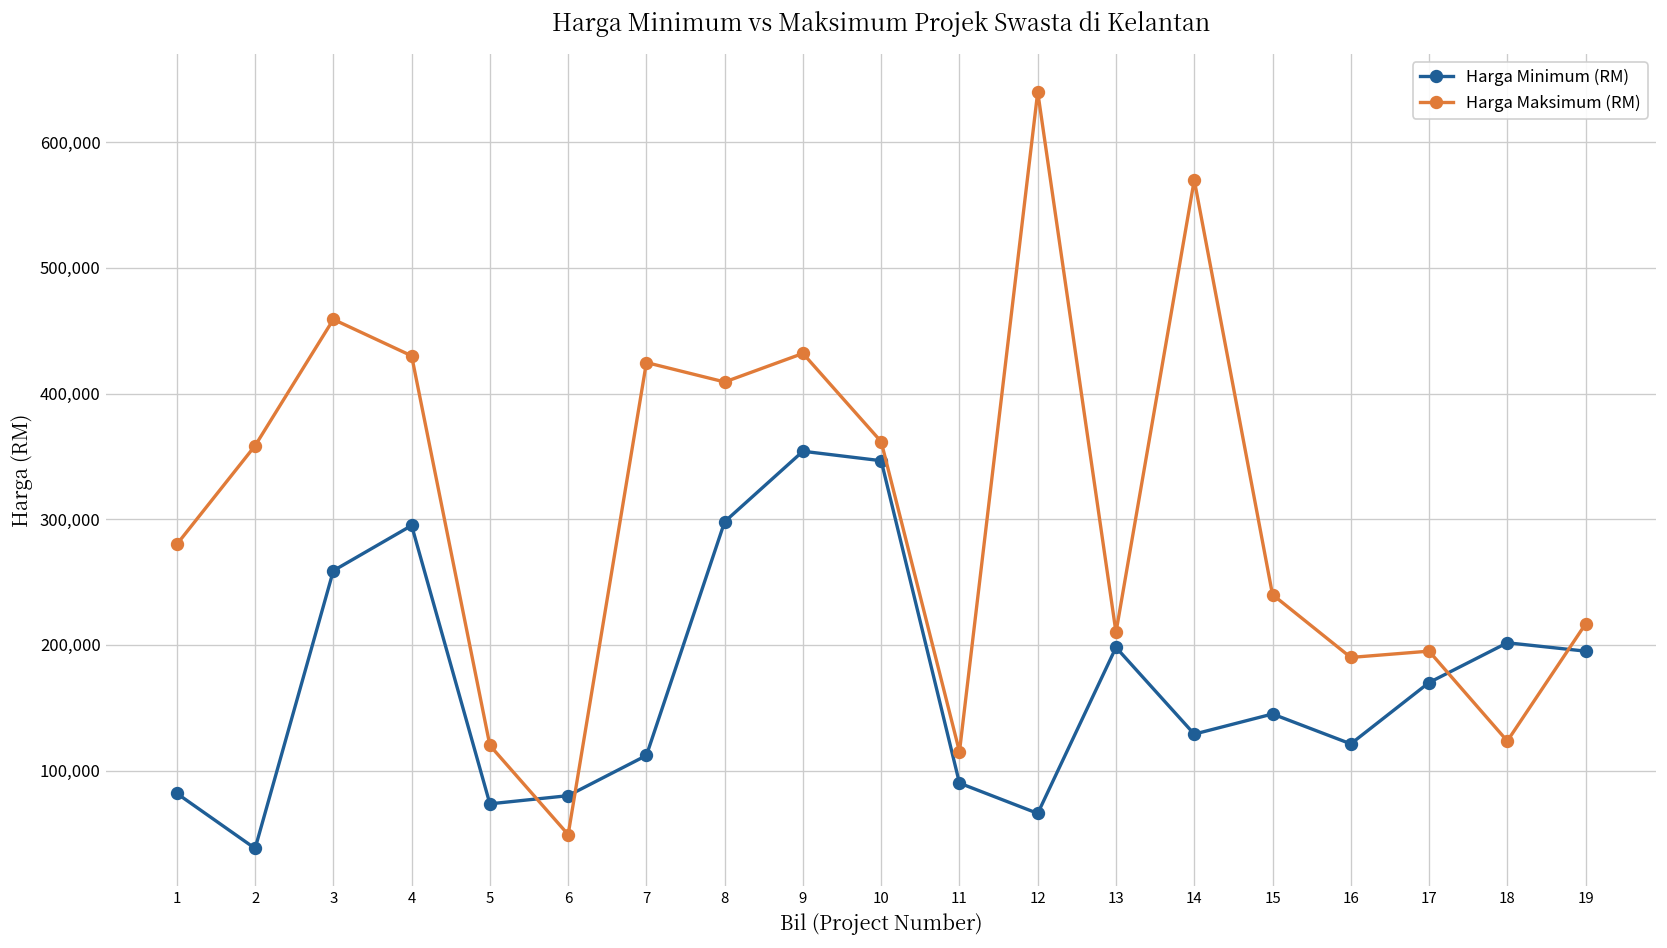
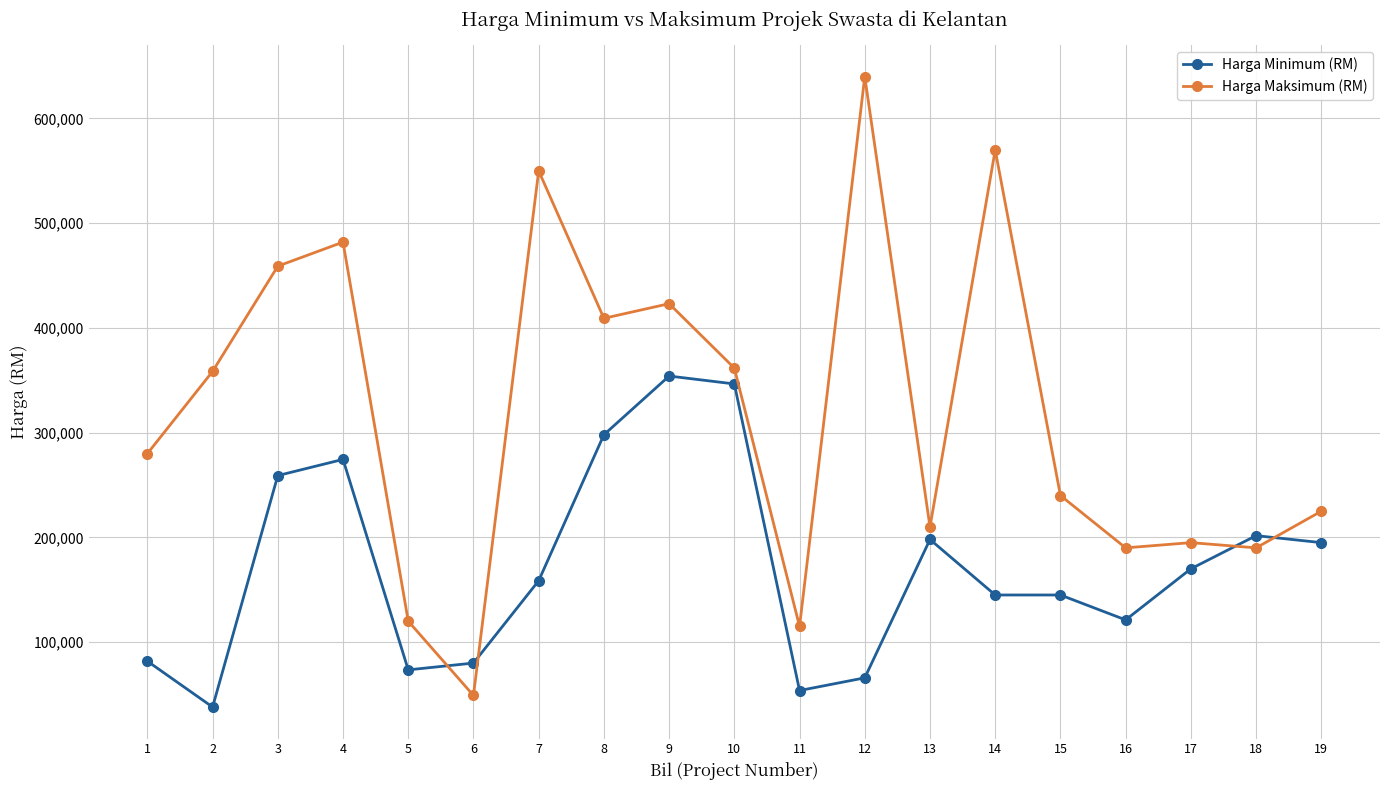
  {
    "Harga Minimum (RM)": {
      "1": "82,000",
      "2": "38,000",
      "3": "259,000",
-     "4": "295,000",
+     "4": "274,000",
      "5": "74,000",
      "6": "80,000",
-     "7": "112,000",
+     "7": "159,000",
      "8": "298,000",
      "9": "354,000",
      "10": "347,000",
-     "11": "90,000",
+     "11": "54,000",
      "12": "66,000",
      "13": "198,000",
-     "14": "129,000",
+     "14": "145,000",
      "15": "145,000",
      "16": "121,000",
      "17": "170,000",
      "18": "202,000",
      "19": "195,000"
    },
    "Harga Maksimum (RM)": {
      "1": "280,000",
      "2": "358,000",
      "3": "459,000",
-     "4": "430,000",
+     "4": "482,000",
      "5": "120,000",
      "6": "49,000",
-     "7": "425,000",
+     "7": "550,000",
      "8": "409,000",
-     "9": "432,000",
+     "9": "423,000",
      "10": "362,000",
      "11": "115,000",
      "12": "640,000",
      "13": "210,000",
      "14": "570,000",
      "15": "240,000",
      "16": "190,000",
      "17": "195,000",
-     "18": "123,000",
-     "19": "217,000"
+     "18": "190,000",
+     "19": "225,000"
    }
  }
